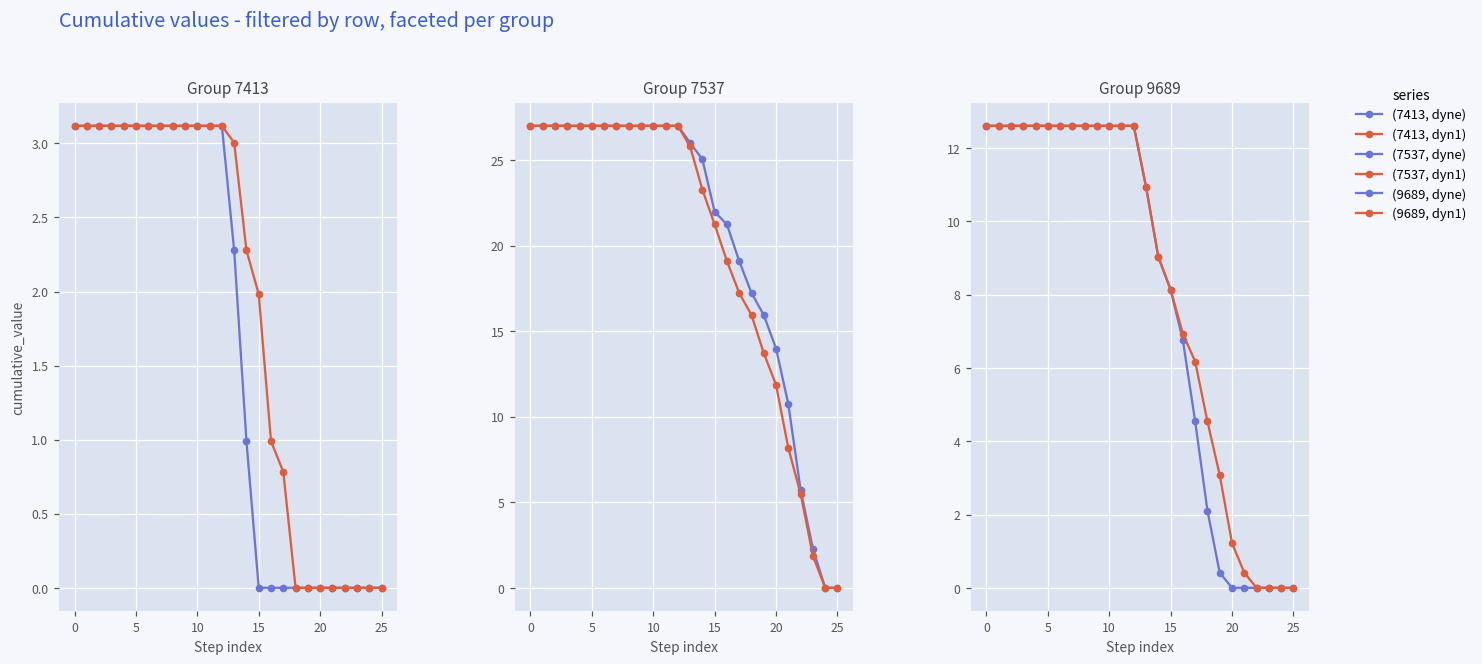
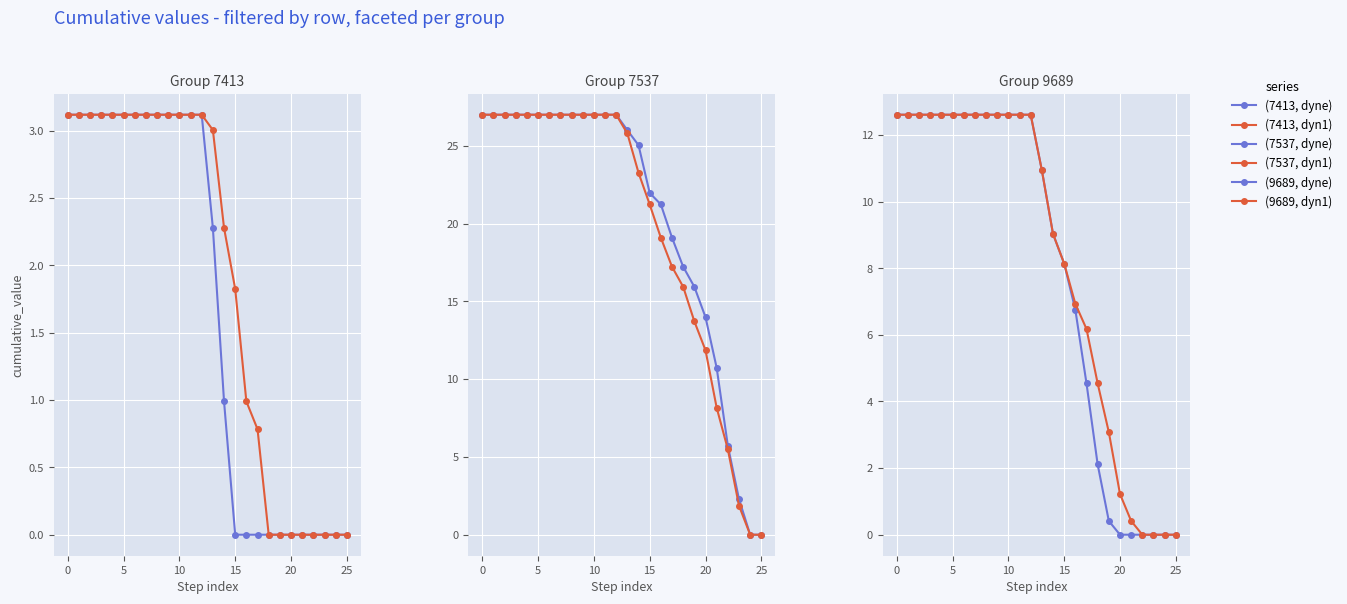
  {
    "Group 7413": {
      "(7413, dyne)": {
        "15": 0.00
      },
      "(7413, dyn1)": {
-       "15": 1.98
+       "15": 1.82
      }
    },
    "Group 7537": {
      "(7537, dyne)": {
        "15": 22.0,
        "20": 14.0
      },
      "(7537, dyn1)": {
        "15": 21.2,
        "20": 11.9
      }
    },
    "Group 9689": {
      "(9689, dyne)": {
        "20": 0.0
      },
      "(9689, dyn1)": {
        "20": 1.2
      }
    }
  }
